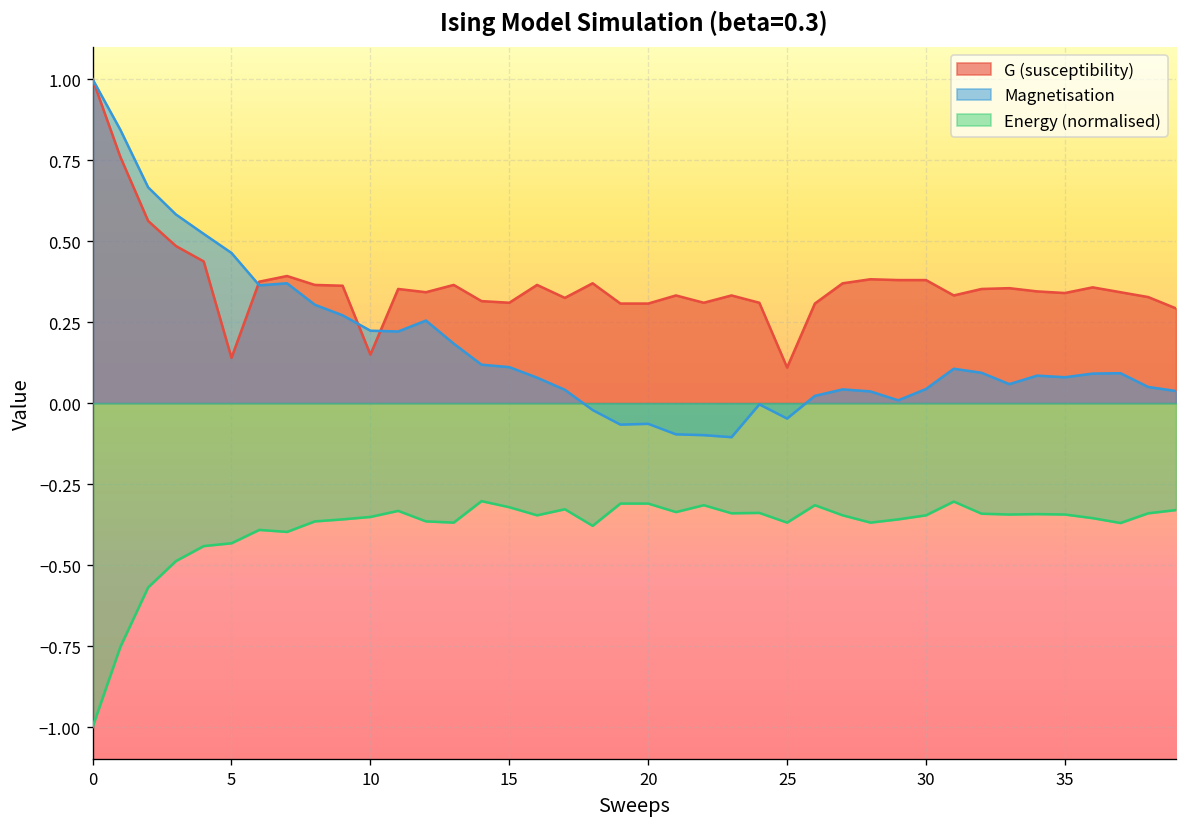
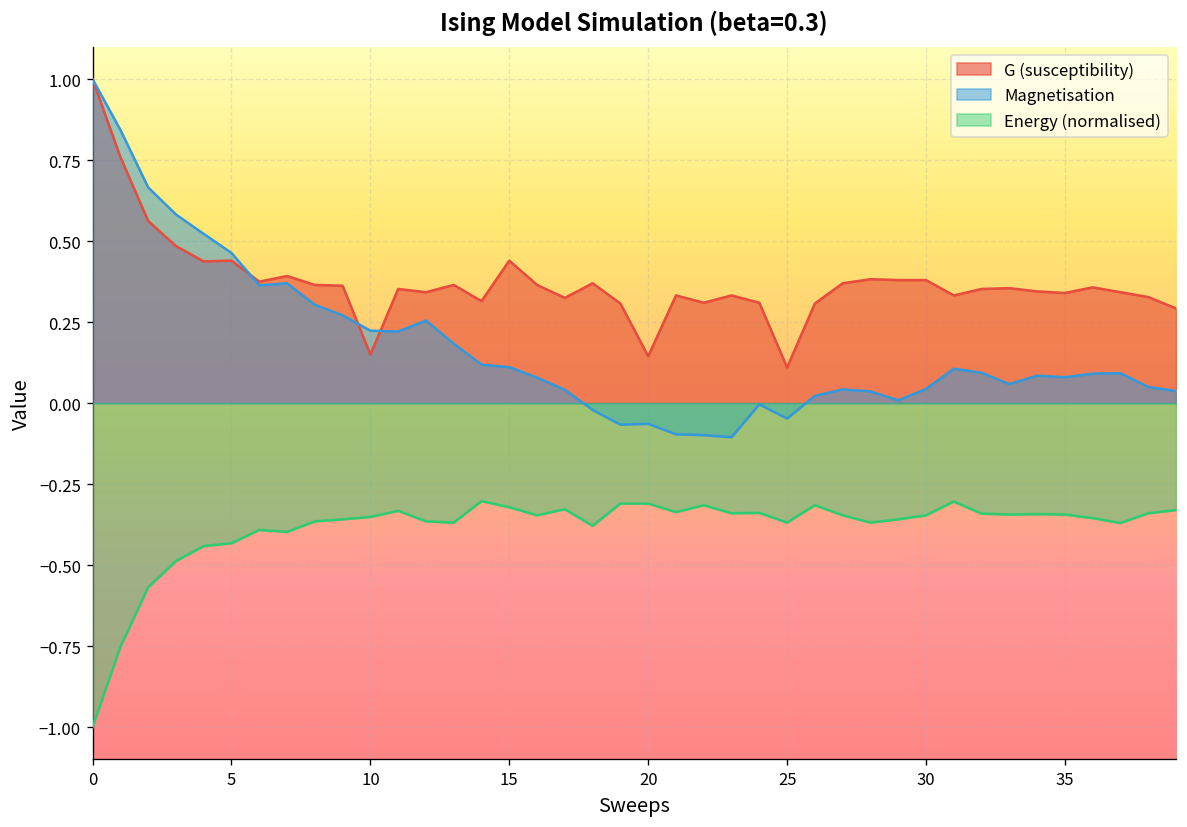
  {
    "G (susceptibility)": {
-     "5": 0.14,
+     "5": 0.44,
      "10": 0.15,
-     "15": 0.31,
-     "20": 0.31,
+     "15": 0.44,
+     "20": 0.14,
      "25": 0.11,
      "30": 0.38,
      "35": 0.34
    }
  }
